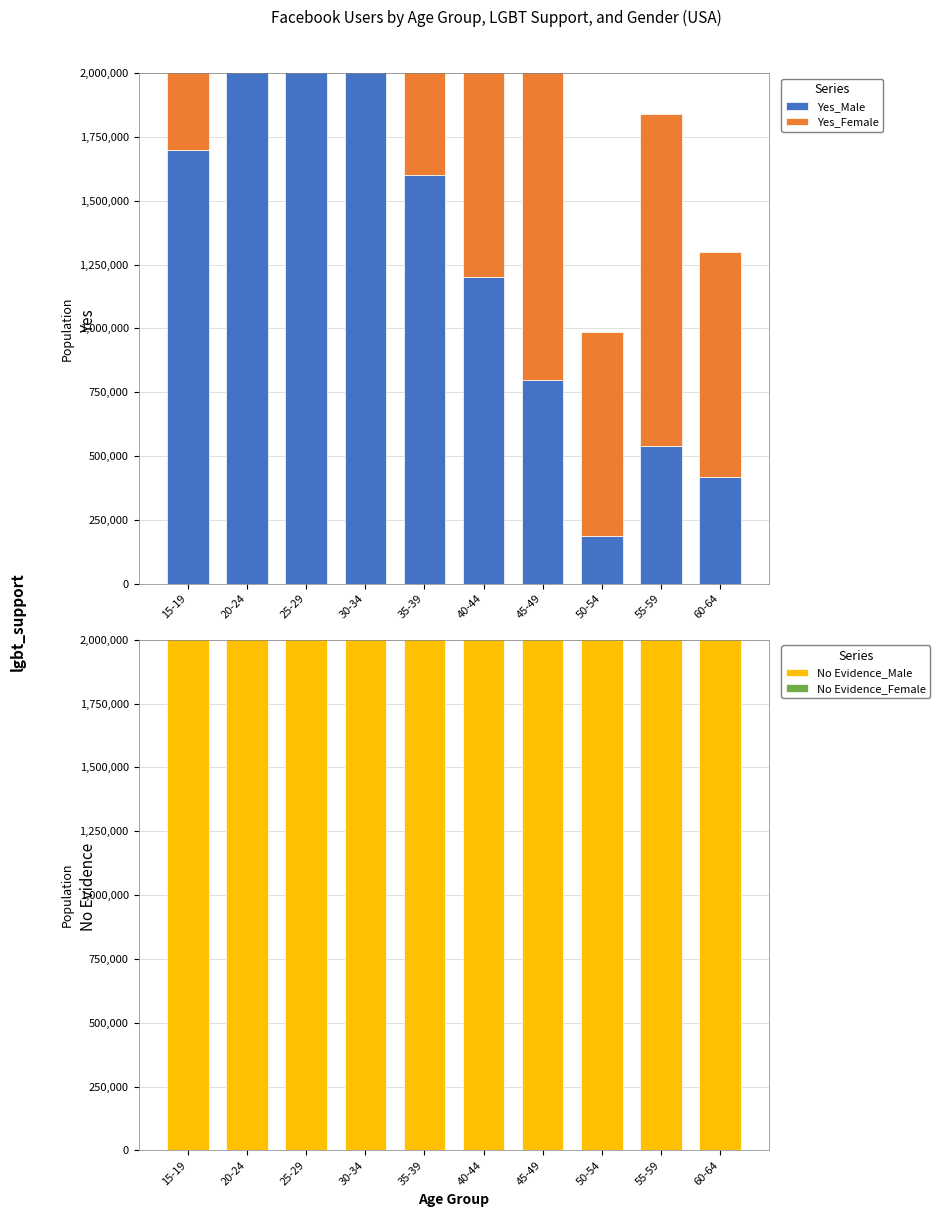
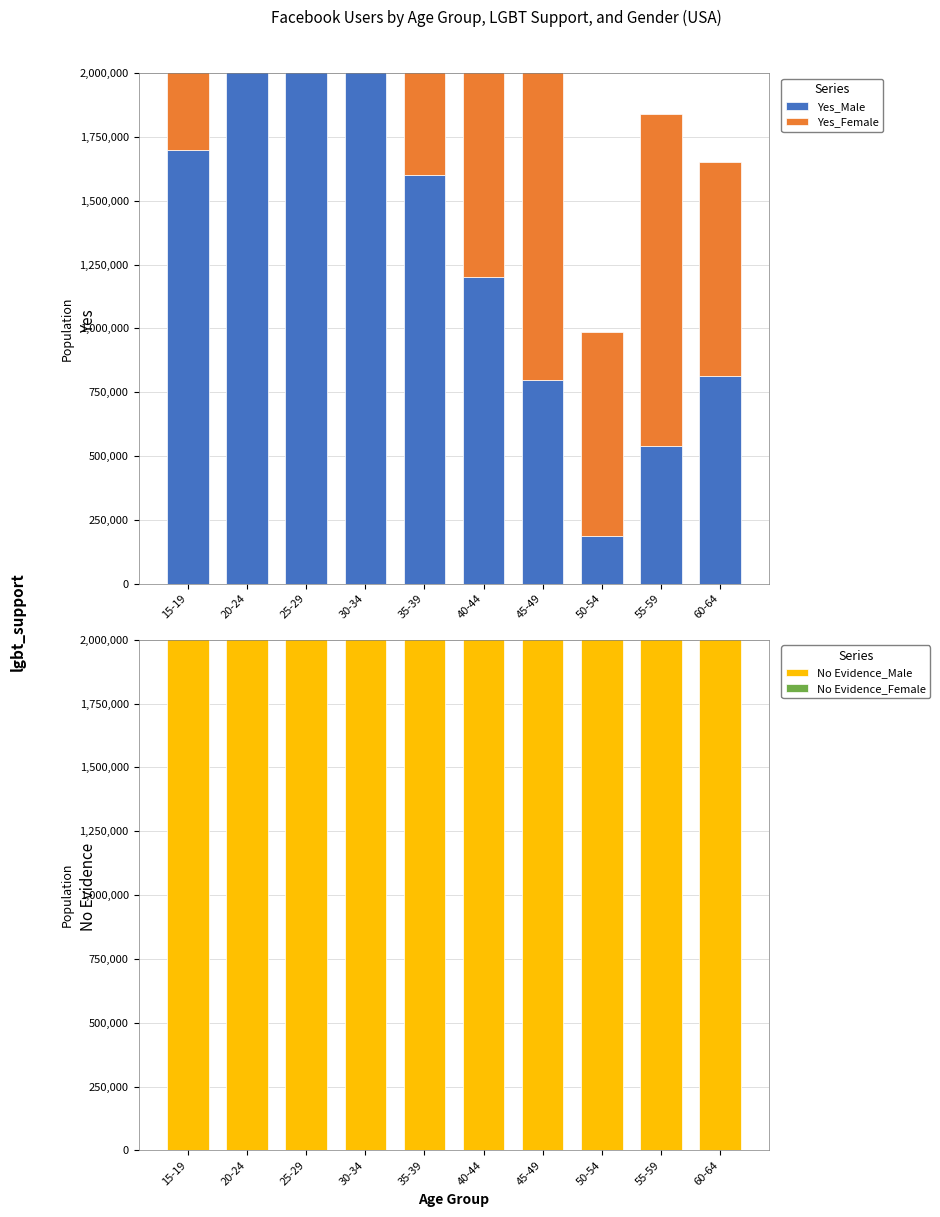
  {
    "Yes": {
      "Yes_Male": {
        "15-19": "1,700,000",
        "35-39": "1,600,000",
        "40-44": "1,200,000",
        "45-49": "800,000",
        "50-54": "190,000",
        "55-59": "540,000",
-       "60-64": "420,000"
+       "60-64": "810,000"
      },
      "Yes_Female": {
        "50-54": "800,000",
        "55-59": "1,300,000",
-       "60-64": "880,000"
+       "60-64": "840,000"
      }
    }
  }
